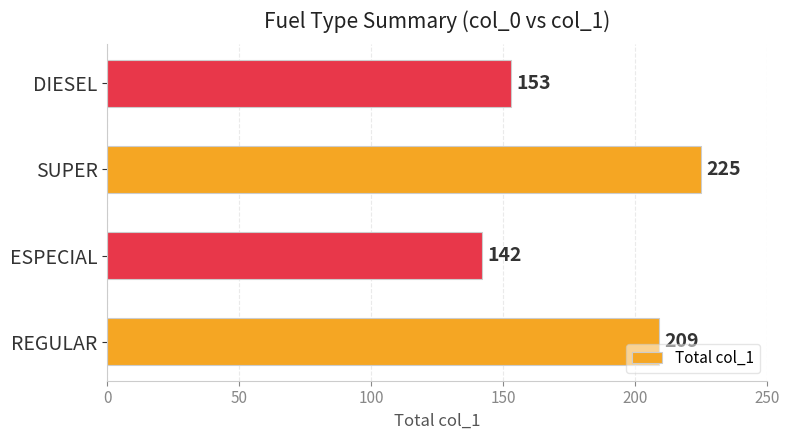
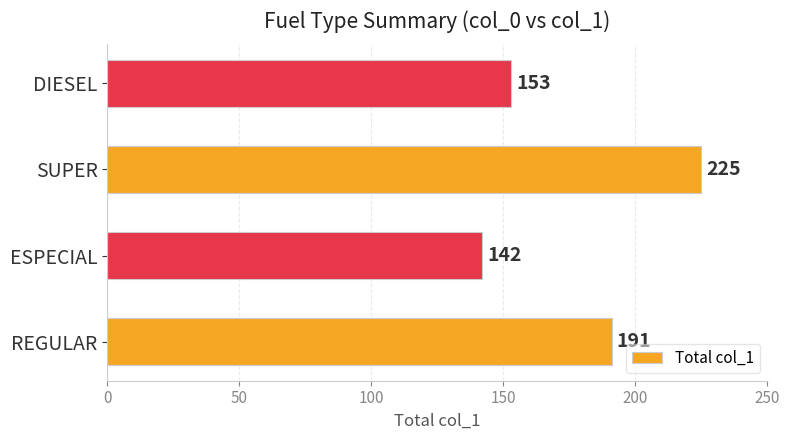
  {
-   "REGULAR": 209
+   "REGULAR": 191
  }
